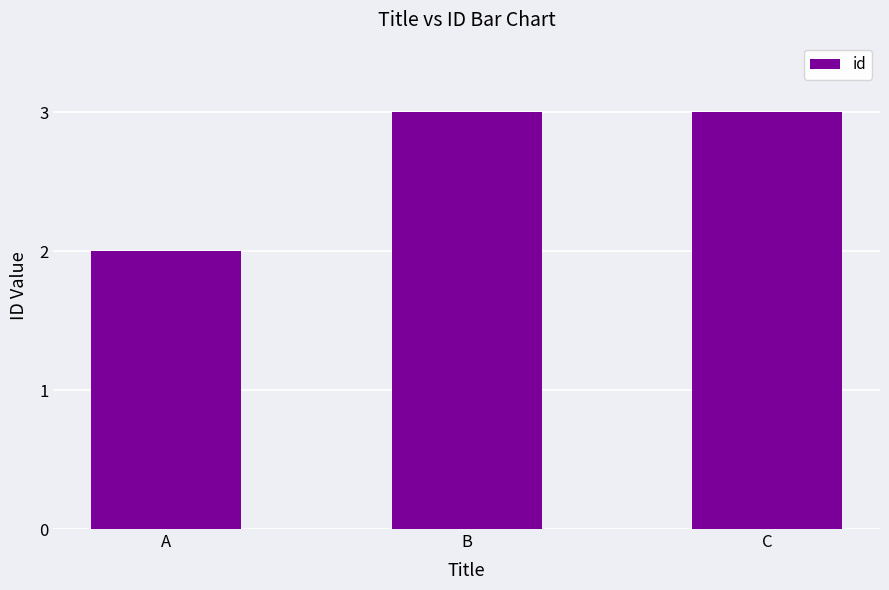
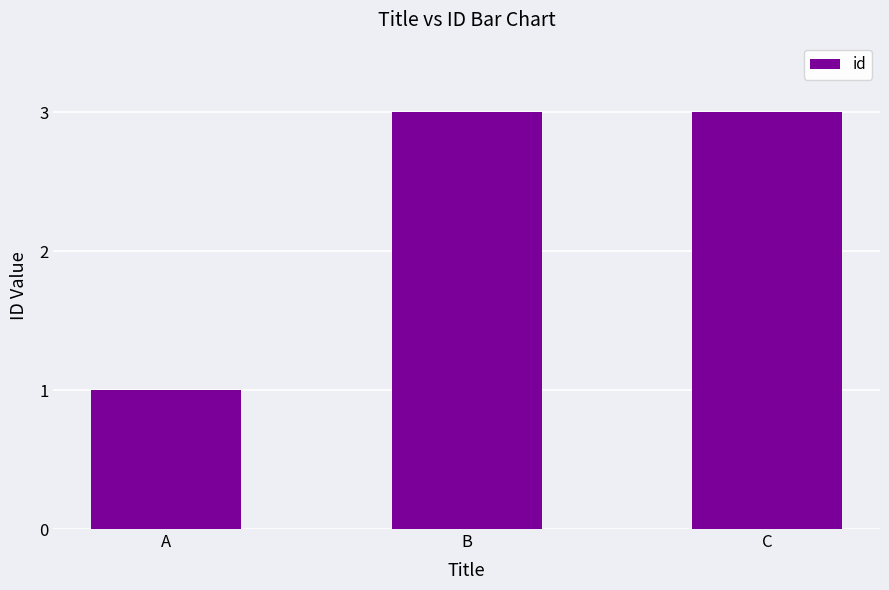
  {
-   "A": 2,
+   "A": 1,
    "B": 3,
    "C": 3
  }
